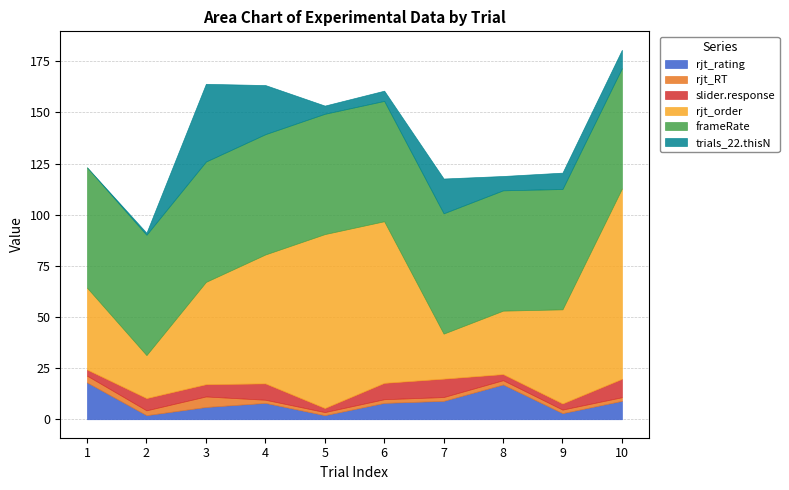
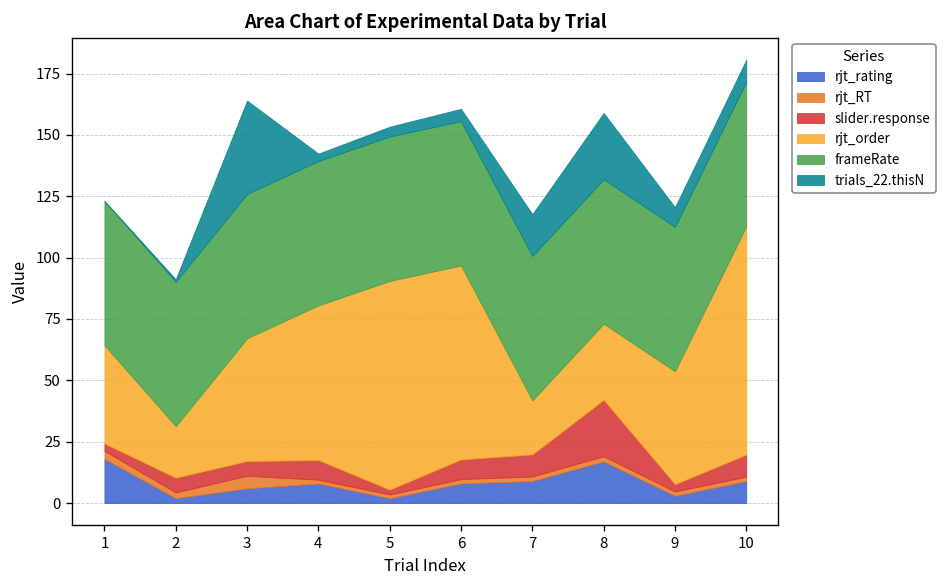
  {
    "rjt_rating": {
      "1": 18,
      "2": 2,
      "3": 6,
      "4": 8,
      "5": 2,
      "6": 8,
      "7": 9,
      "8": 17,
      "9": 3,
      "10": 9
    },
    "slider.response": {
      "1": 3,
      "2": 6,
      "3": 6,
      "4": 8,
      "5": 2,
      "6": 8,
      "7": 9,
-     "8": 3,
+     "8": 23,
      "9": 3,
      "10": 9
    },
    "frameRate": {
      "3": 59,
      "4": 59,
      "5": 59,
      "6": 59,
      "7": 59,
      "8": 59,
      "9": 59,
      "10": 59
    },
    "trials_22.thisN": {
      "3": 38,
-     "4": 24,
+     "4": 3,
      "5": 4,
      "6": 5,
      "7": 17,
-     "8": 7,
+     "8": 27,
      "9": 8,
      "10": 9
    }
  }
